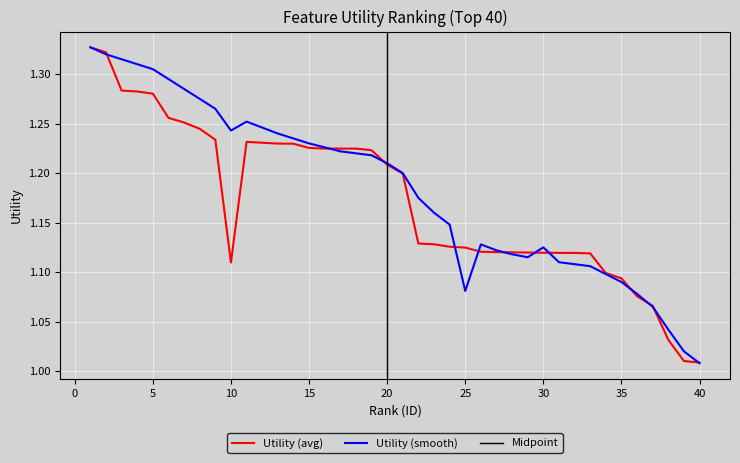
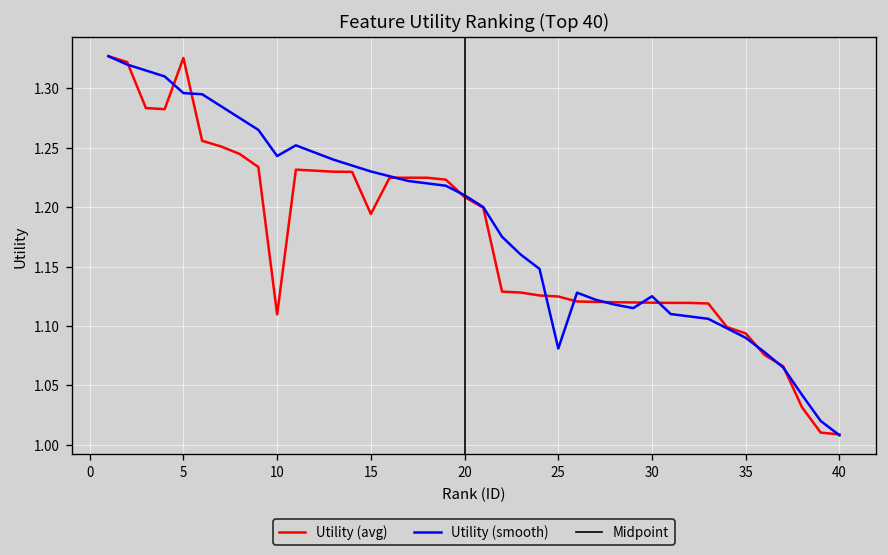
  {
    "Utility (avg)": {
-     "5": 1.28,
+     "5": 1.33,
      "10": 1.11,
-     "15": 1.23,
+     "15": 1.19,
      "25": 1.12,
      "30": 1.12,
      "35": 1.09
    },
    "Utility (smooth)": {
-     "5": 1.31,
+     "5": 1.30,
      "10": 1.24,
      "15": 1.23,
      "25": 1.08,
      "30": 1.13,
      "35": 1.09
    }
  }
